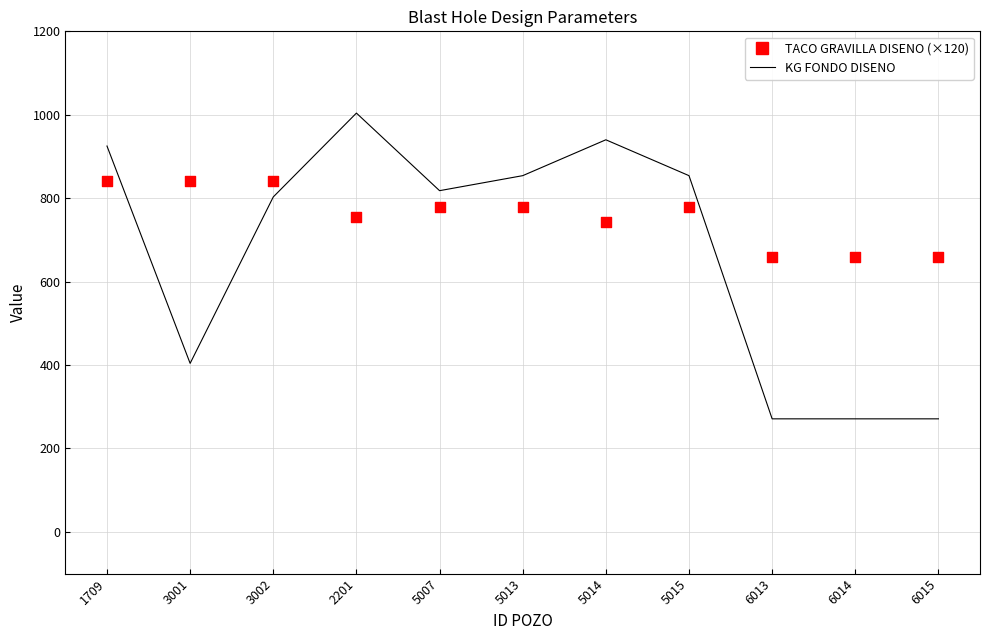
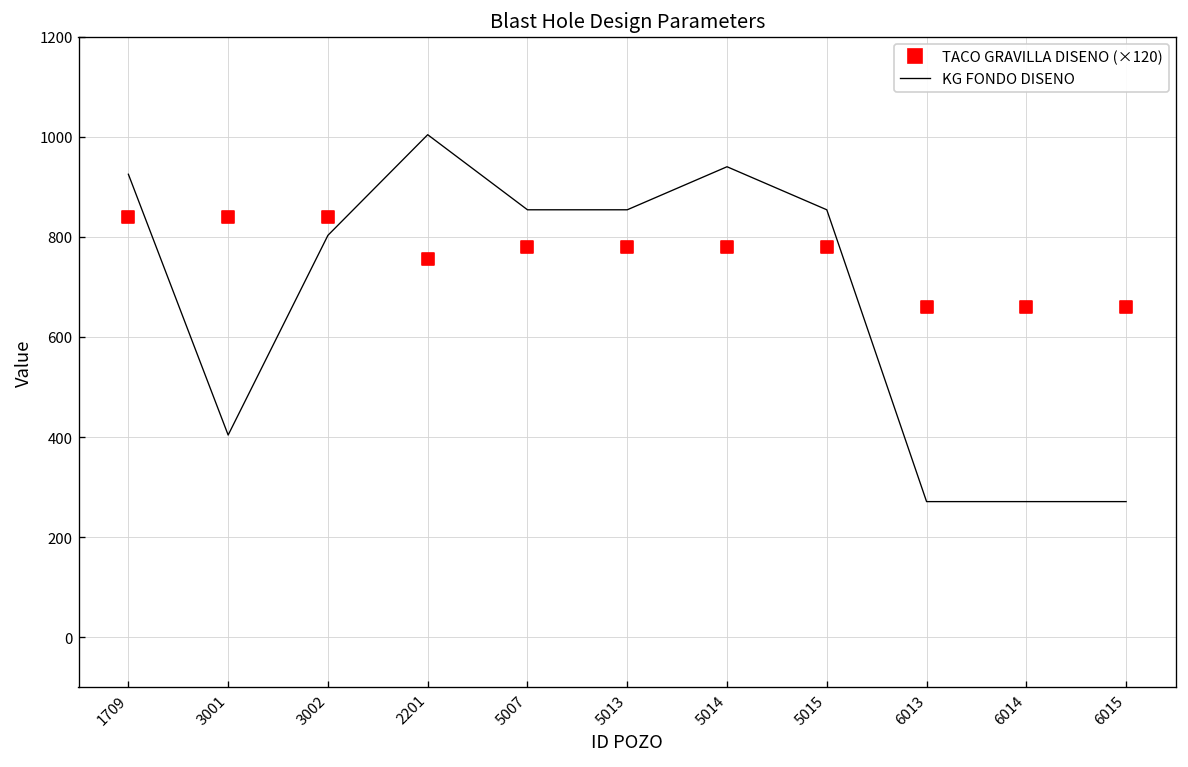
  {
    "KG FONDO DISENO": {
      "1709": 930,
      "3001": 400,
      "3002": 800,
      "2201": 1000,
-     "5007": 820,
+     "5007": 850,
      "5013": 850,
      "5014": 940,
      "5015": 850,
      "6013": 270,
      "6014": 270,
      "6015": 270
    },
    "TACO GRAVILLA DISENO (×120)": {
-     "5014": 740
+     "5014": 780
    }
  }
